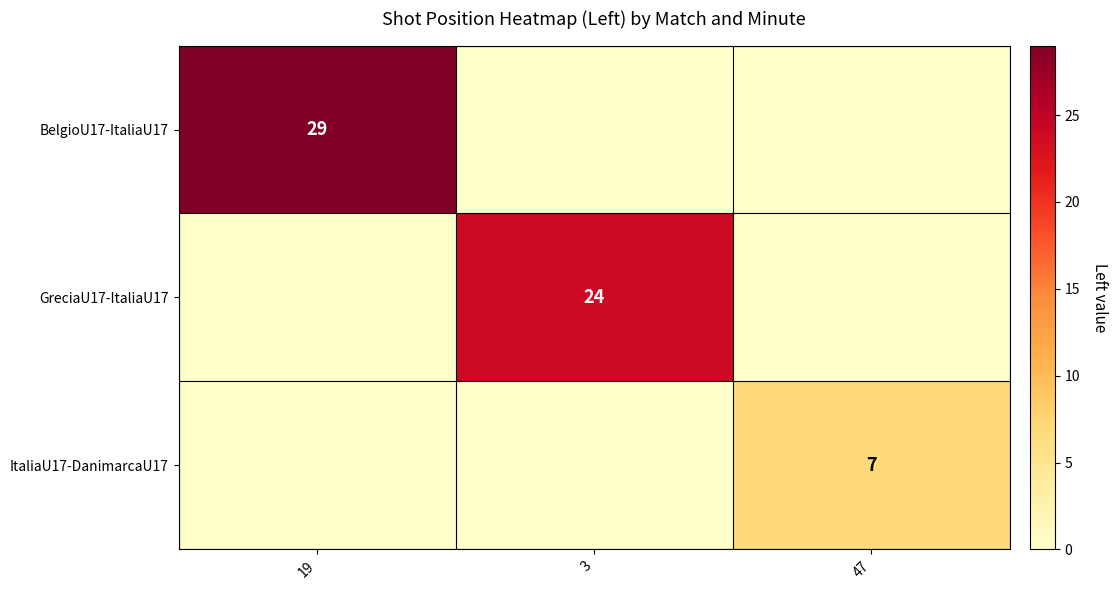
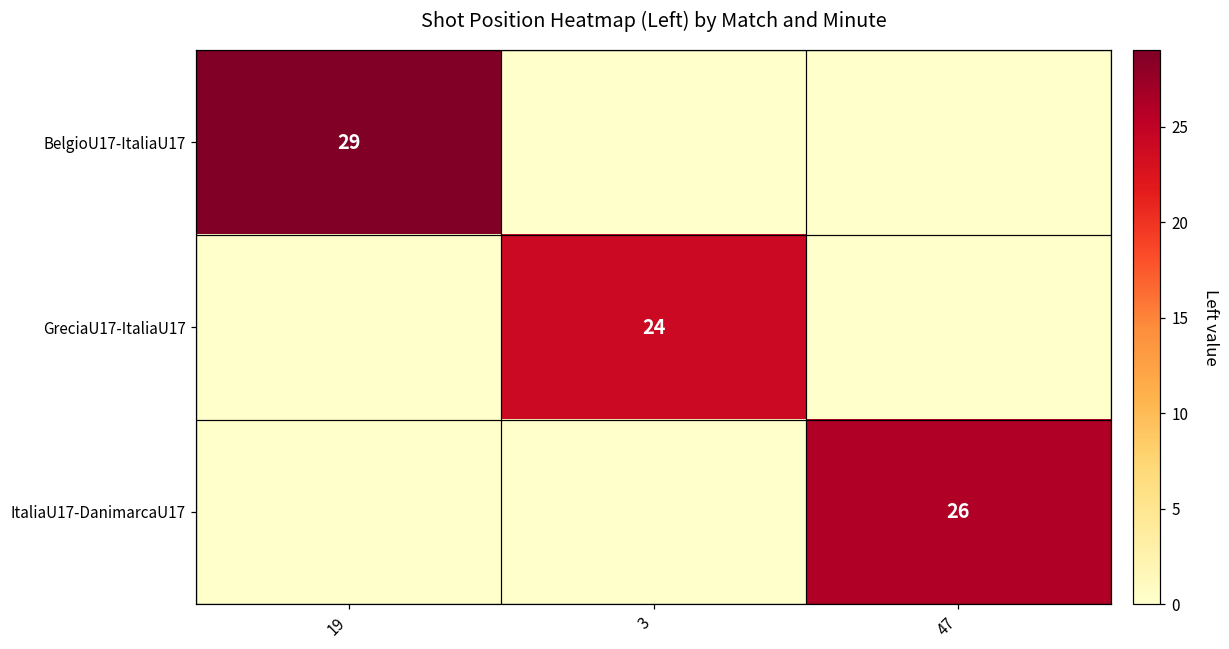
  {
    "BelgioU17-ItaliaU17": {
      "19": 29
    },
    "GreciaU17-ItaliaU17": {
      "3": 24
    },
    "ItaliaU17-DanimarcaU17": {
-     "47": 7
+     "47": 26
    }
  }
